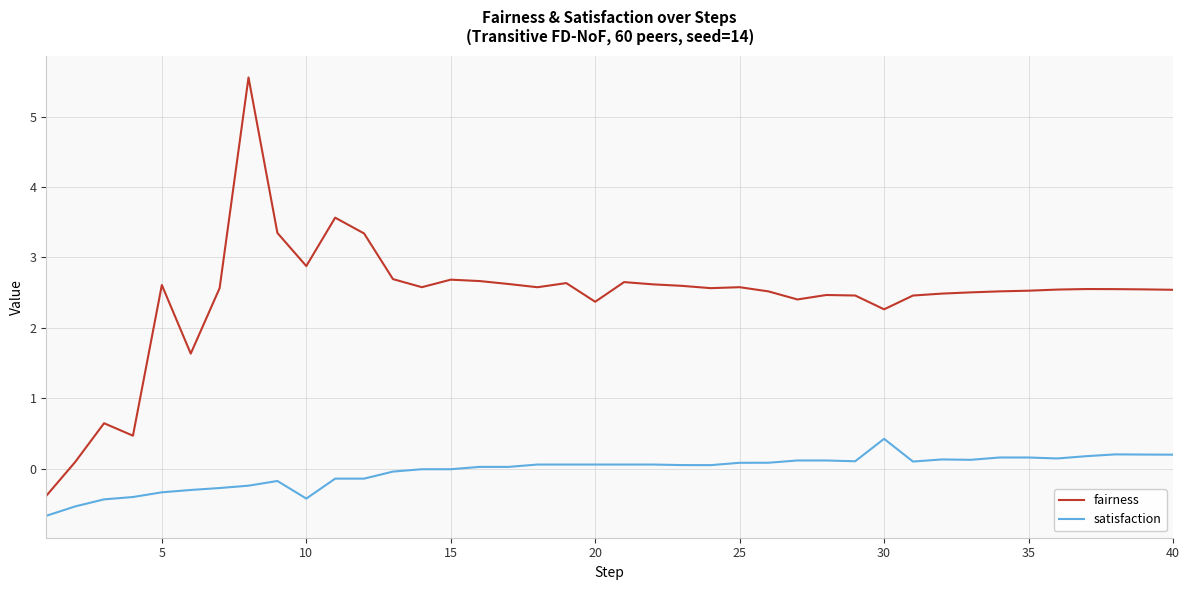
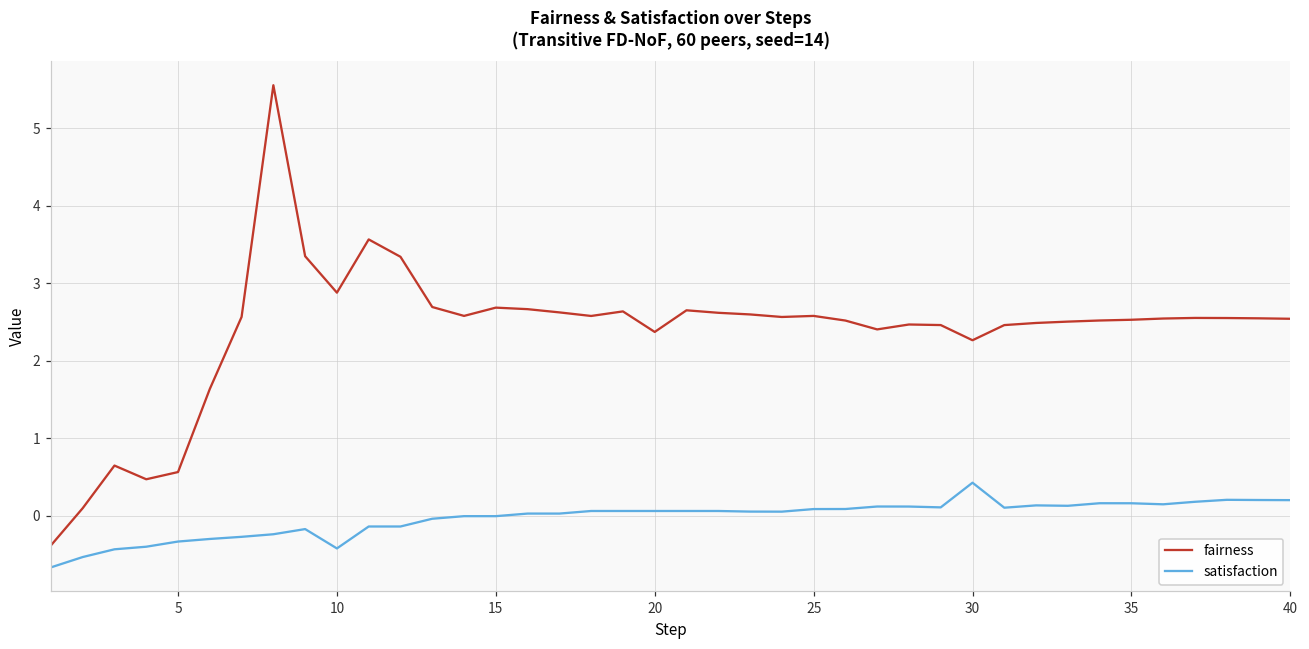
  {
    "fairness": {
-     "5": 2.6,
+     "5": 0.6,
      "10": 2.9,
      "15": 2.7,
      "20": 2.4,
      "25": 2.6,
      "30": 2.3,
      "35": 2.5,
      "40": 2.5
    },
    "satisfaction": {
      "5": -0.3,
      "10": -0.4,
      "15": 0.0,
      "20": 0.1,
      "25": 0.1,
      "30": 0.4,
      "35": 0.2,
      "40": 0.2
    }
  }
